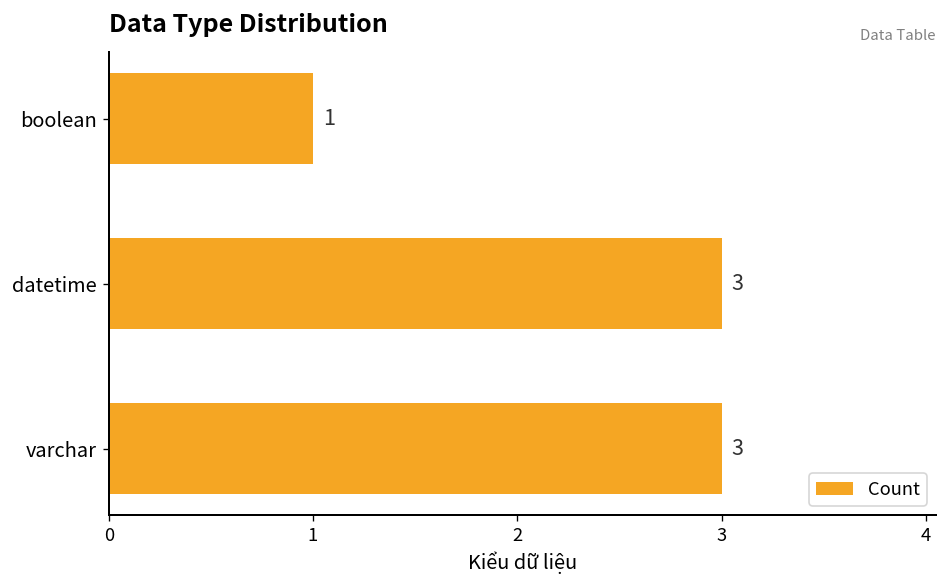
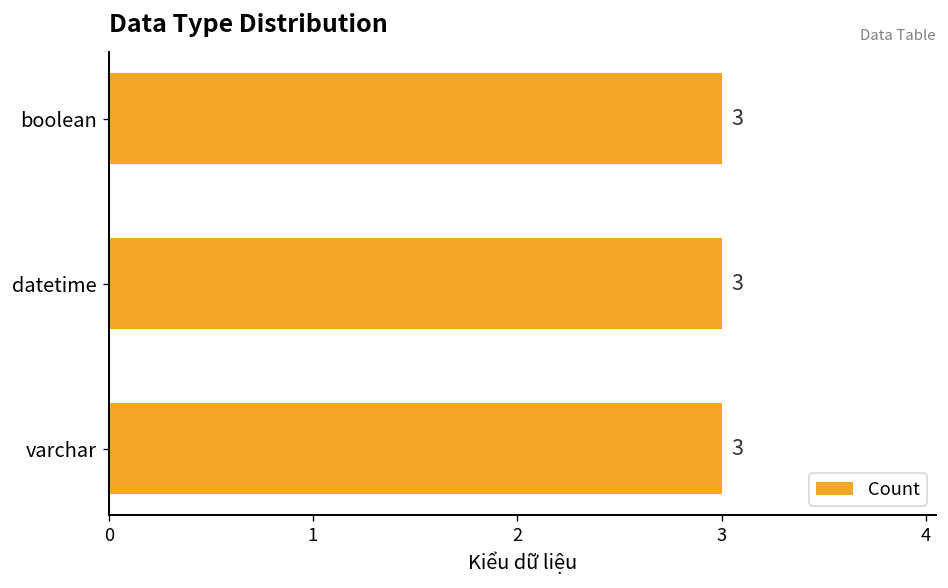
  {
-   "boolean": 1,
+   "boolean": 3,
    "datetime": 3,
    "varchar": 3
  }
